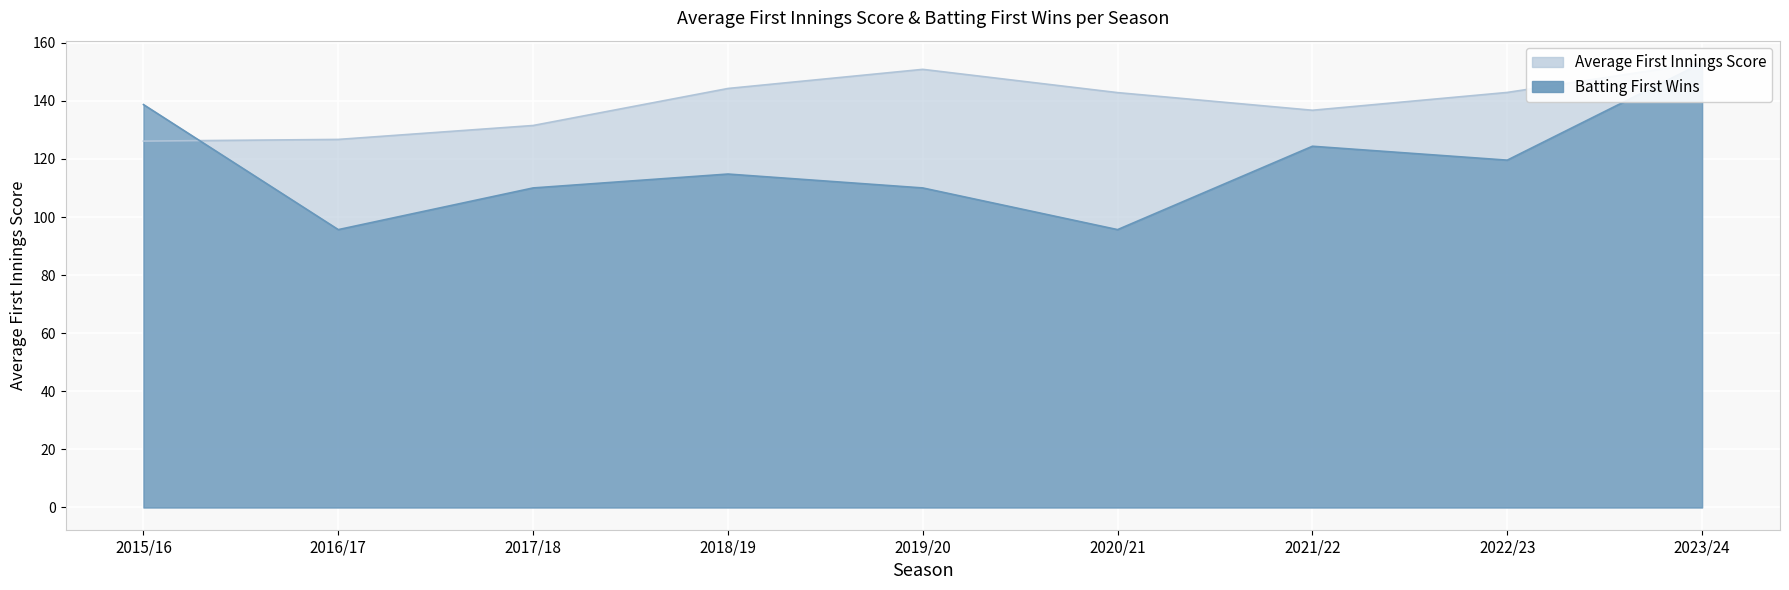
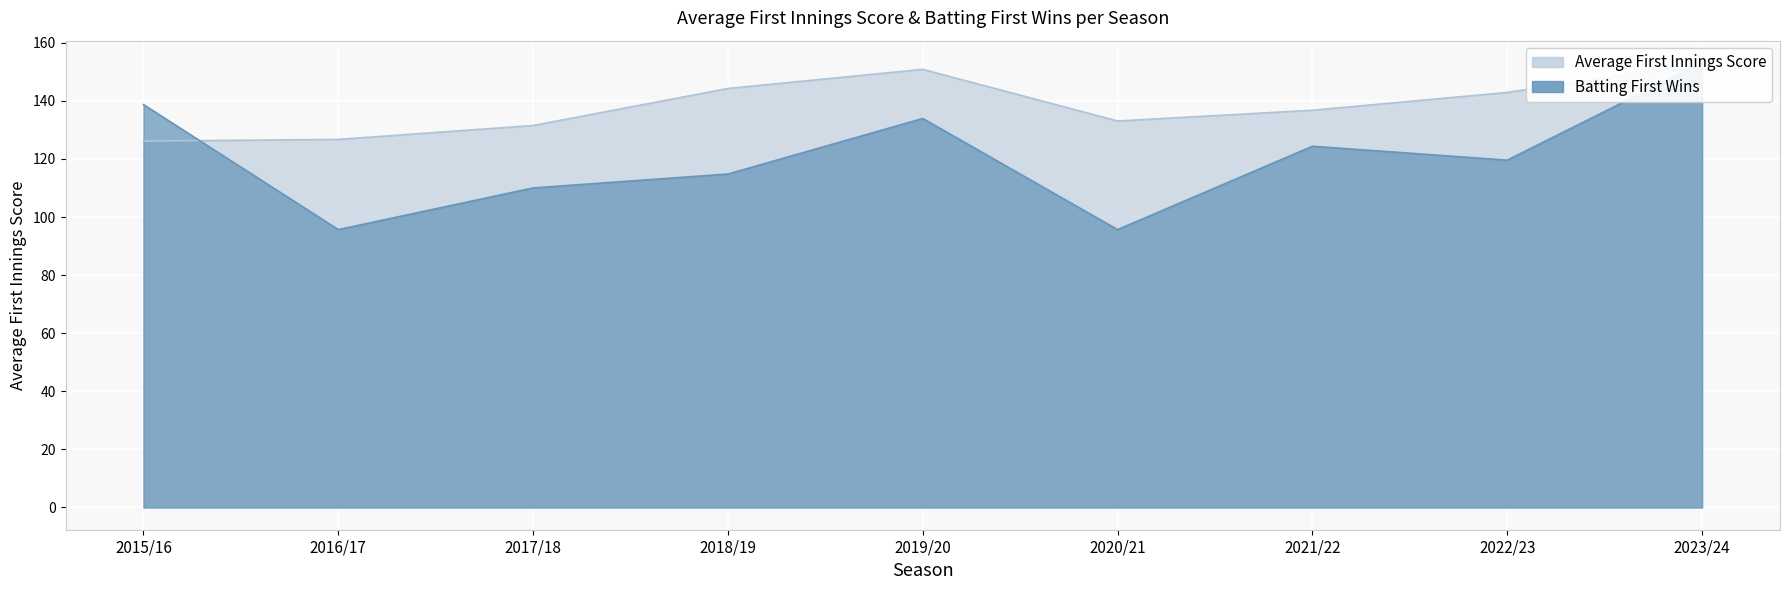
  {
    "Average First Innings Score": {
      "2015/16": 126,
      "2016/17": 127,
      "2017/18": 132,
      "2018/19": 144,
      "2019/20": 151,
-     "2020/21": 143,
+     "2020/21": 133,
      "2021/22": 137,
      "2022/23": 143
    },
    "Batting First Wins": {
      "2015/16": 139,
      "2016/17": 96,
      "2017/18": 110,
      "2018/19": 115,
-     "2019/20": 110,
+     "2019/20": 134,
      "2020/21": 96,
      "2021/22": 124,
      "2022/23": 120
    }
  }
